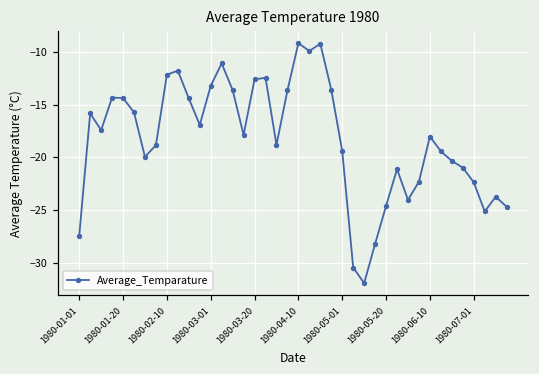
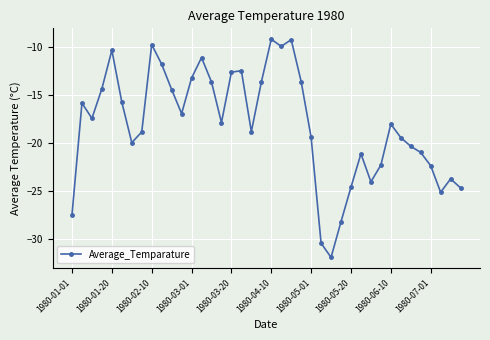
  {
    "1980-01-01": -27,
-   "1980-01-20": -14,
-   "1980-02-10": -12,
+   "1980-01-20": -10,
+   "1980-02-10": -10,
    "1980-03-01": -13,
    "1980-03-20": -13,
    "1980-04-10": -9,
    "1980-05-01": -19,
    "1980-05-20": -25,
    "1980-06-10": -18,
    "1980-07-01": -22
  }
